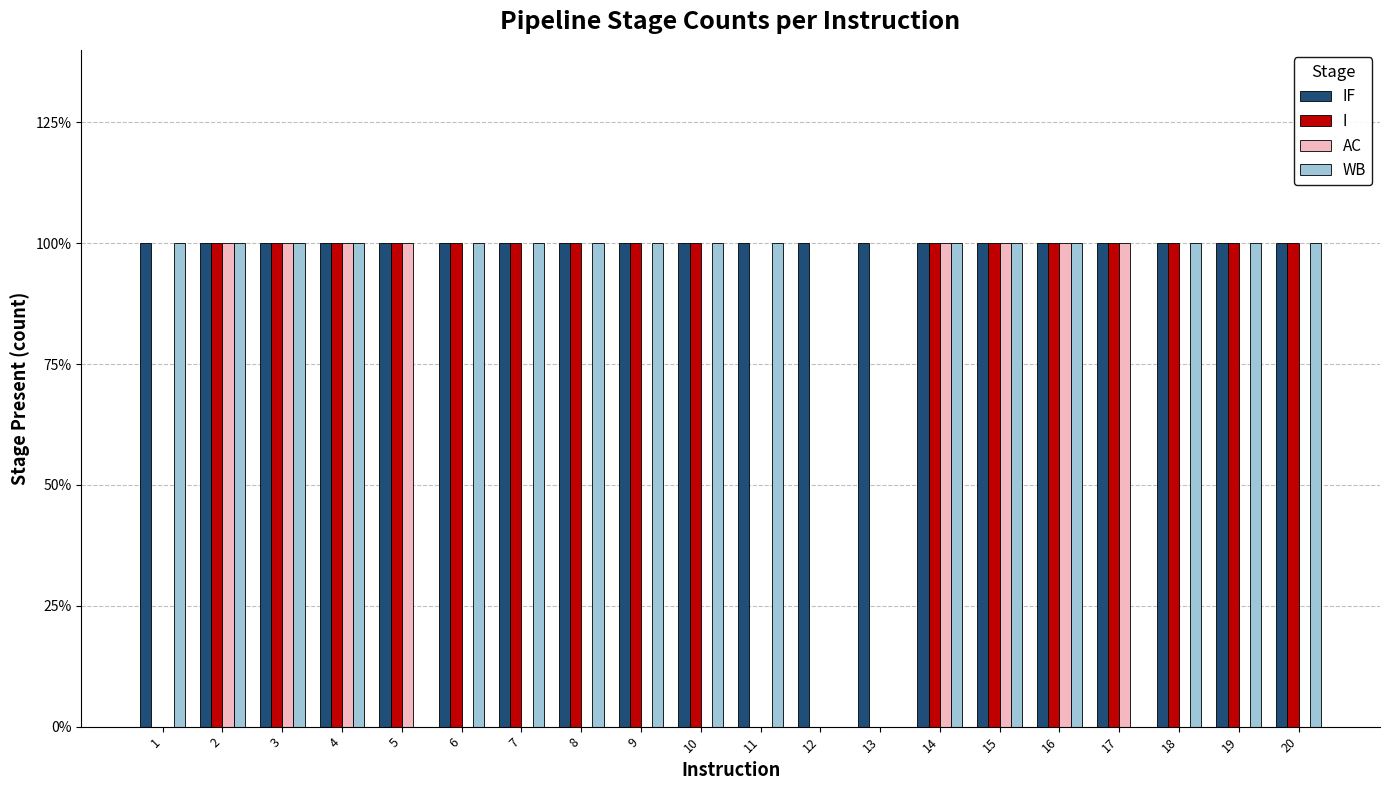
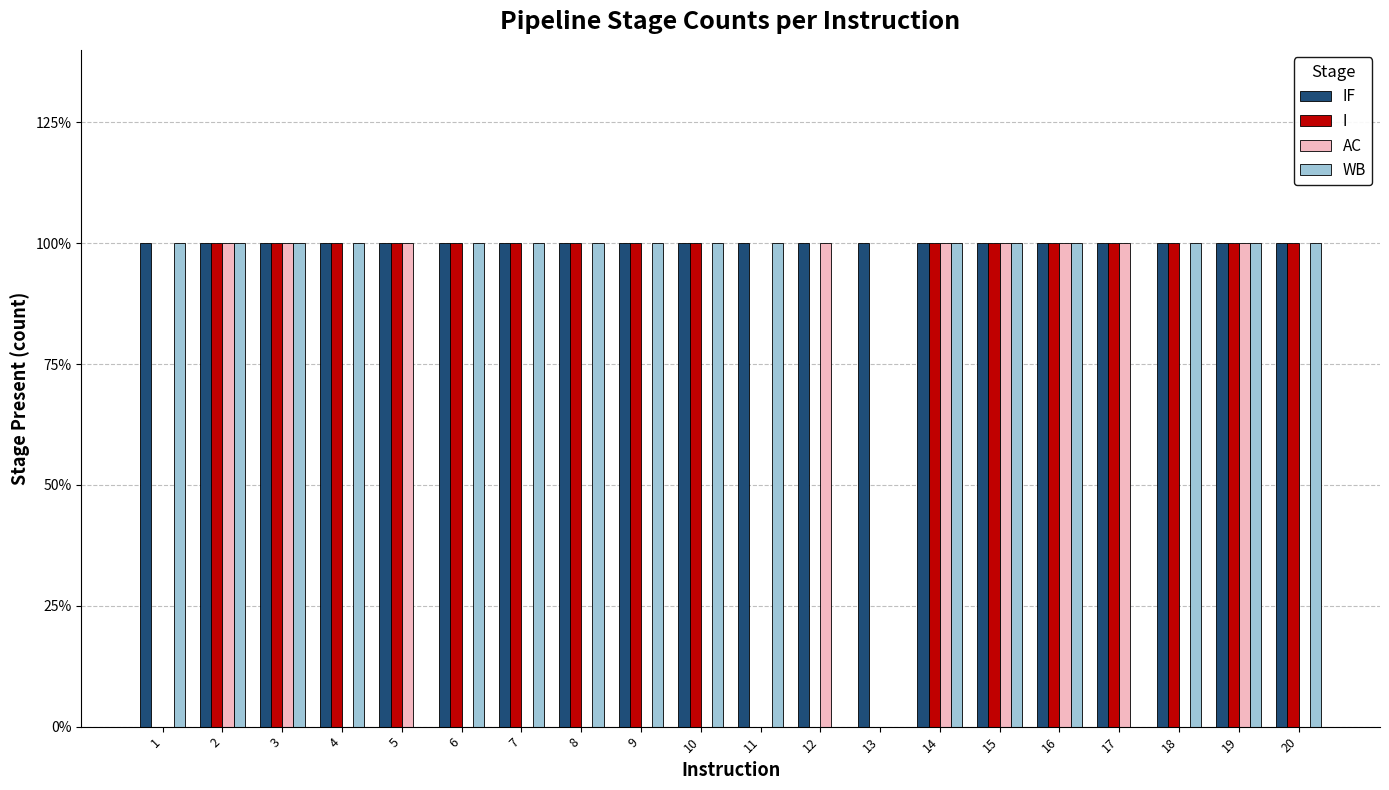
  {
    "IF": {
      "1": "100%",
      "2": "100%",
      "3": "100%",
      "4": "100%",
      "5": "100%",
      "6": "100%",
      "7": "100%",
      "8": "100%",
      "9": "100%",
      "10": "100%",
      "11": "100%",
      "12": "100%",
      "13": "100%",
      "14": "100%",
      "15": "100%",
      "16": "100%",
      "17": "100%",
      "18": "100%",
      "19": "100%",
      "20": "100%"
    },
    "I": {
      "1": "0%",
      "2": "100%",
      "3": "100%",
      "4": "100%",
      "5": "100%",
      "6": "100%",
      "7": "100%",
      "8": "100%",
      "9": "100%",
      "10": "100%",
      "11": "0%",
      "12": "0%",
      "13": "0%",
      "14": "100%",
      "15": "100%",
      "16": "100%",
      "17": "100%",
      "18": "100%",
      "19": "100%",
      "20": "100%"
    },
    "AC": {
      "1": "0%",
      "2": "100%",
      "3": "100%",
-     "4": "100%",
+     "4": "0%",
      "5": "100%",
      "6": "0%",
      "7": "0%",
      "8": "0%",
      "9": "0%",
      "10": "0%",
      "11": "0%",
-     "12": "0%",
+     "12": "100%",
      "13": "0%",
      "14": "100%",
      "15": "100%",
      "16": "100%",
      "17": "100%",
      "18": "0%",
-     "19": "0%",
+     "19": "100%",
      "20": "0%"
    },
    "WB": {
      "1": "100%",
      "2": "100%",
      "3": "100%",
      "4": "100%",
      "5": "0%",
      "6": "100%",
      "7": "100%",
      "8": "100%",
      "9": "100%",
      "10": "100%",
      "11": "100%",
      "12": "0%",
      "13": "0%",
      "14": "100%",
      "15": "100%",
      "16": "100%",
      "17": "0%",
      "18": "100%",
      "19": "100%",
      "20": "100%"
    }
  }
